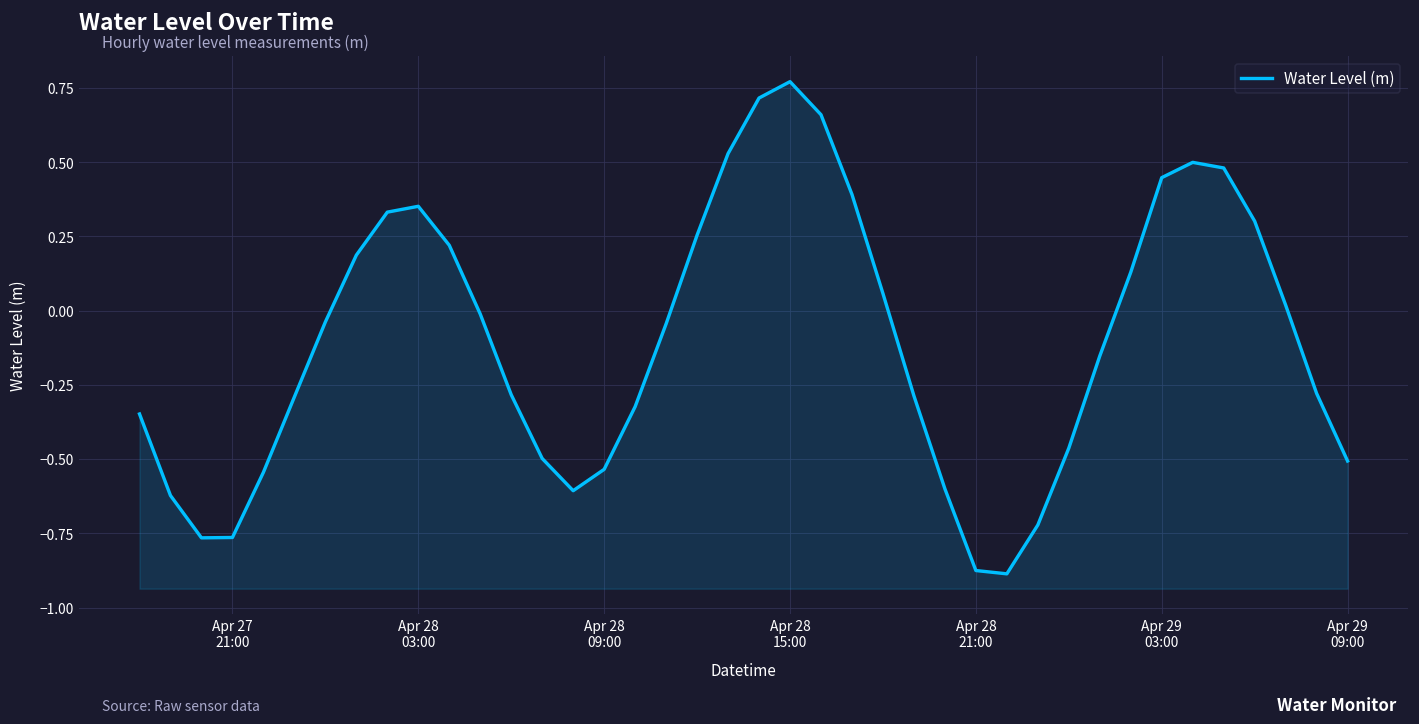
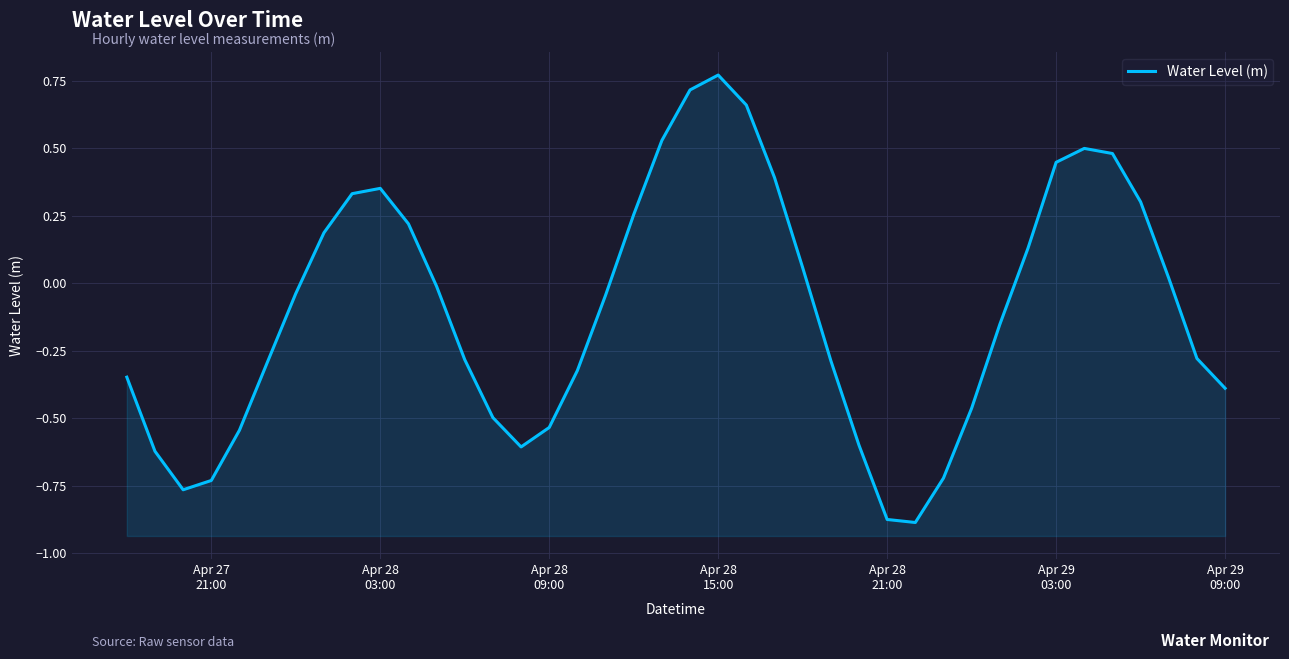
  {
-   "Apr 27 21:00": -0.76,
+   "Apr 27 21:00": -0.73,
    "Apr 28 03:00": 0.35,
    "Apr 28 09:00": -0.53,
    "Apr 28 15:00": 0.77,
    "Apr 28 21:00": -0.88,
    "Apr 29 03:00": 0.45,
-   "Apr 29 09:00": -0.51
+   "Apr 29 09:00": -0.39
  }
